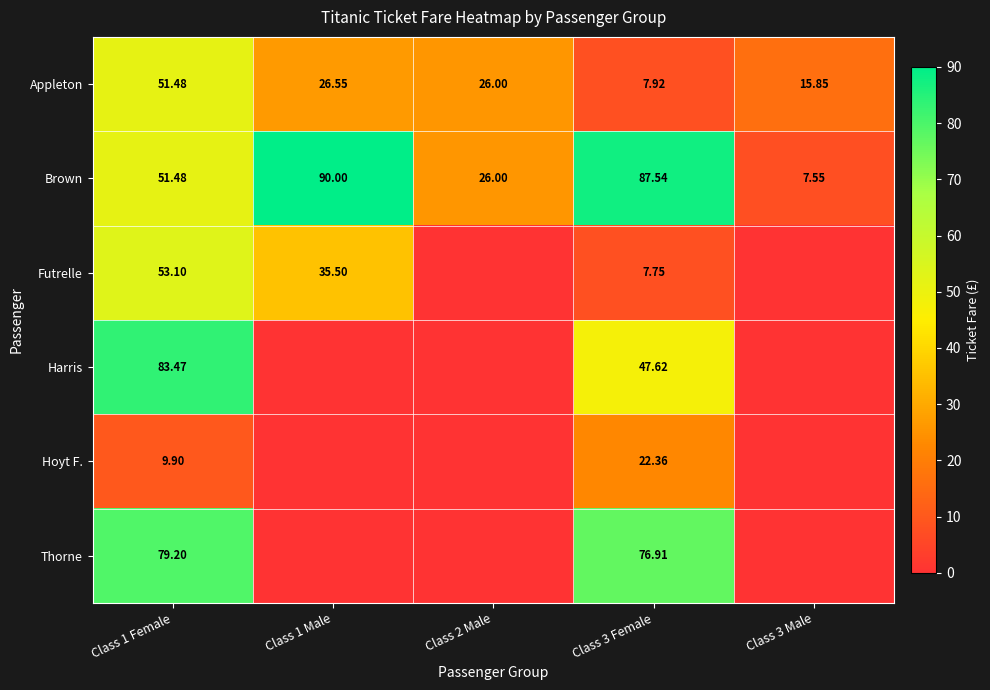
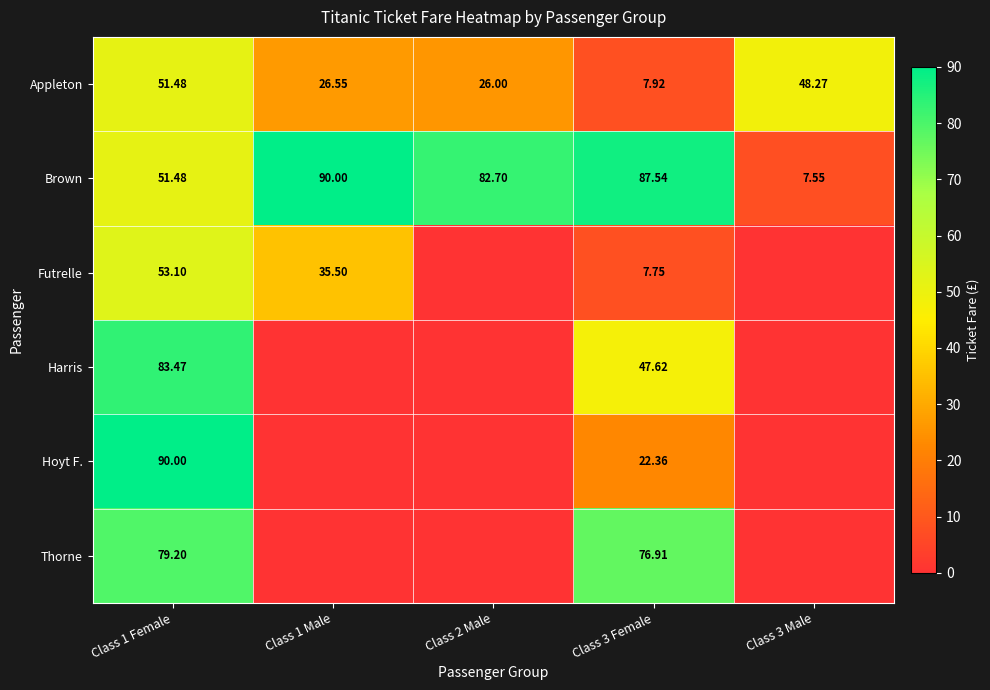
  {
    "Appleton": {
      "Class 1 Female": 51.48,
      "Class 1 Male": 26.55,
      "Class 2 Male": 26.00,
      "Class 3 Female": 7.92,
-     "Class 3 Male": 15.85
+     "Class 3 Male": 48.27
    },
    "Brown": {
      "Class 1 Female": 51.48,
      "Class 1 Male": 90.00,
-     "Class 2 Male": 26.00,
+     "Class 2 Male": 82.70,
      "Class 3 Female": 87.54,
      "Class 3 Male": 7.55
    },
    "Futrelle": {
      "Class 1 Female": 53.10,
      "Class 1 Male": 35.50,
      "Class 3 Female": 7.75
    },
    "Harris": {
      "Class 1 Female": 83.47,
      "Class 3 Female": 47.62
    },
    "Hoyt F.": {
-     "Class 1 Female": 9.90,
+     "Class 1 Female": 90.00,
      "Class 3 Female": 22.36
    },
    "Thorne": {
      "Class 1 Female": 79.20,
      "Class 3 Female": 76.91
    }
  }
